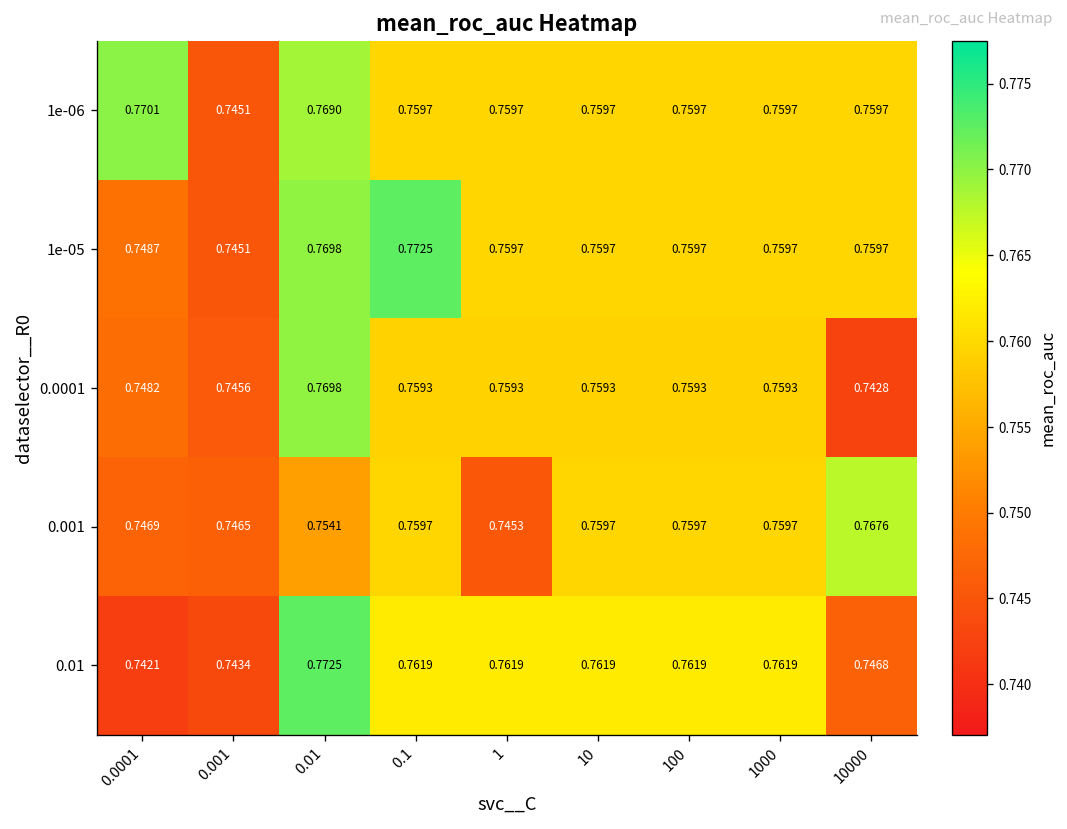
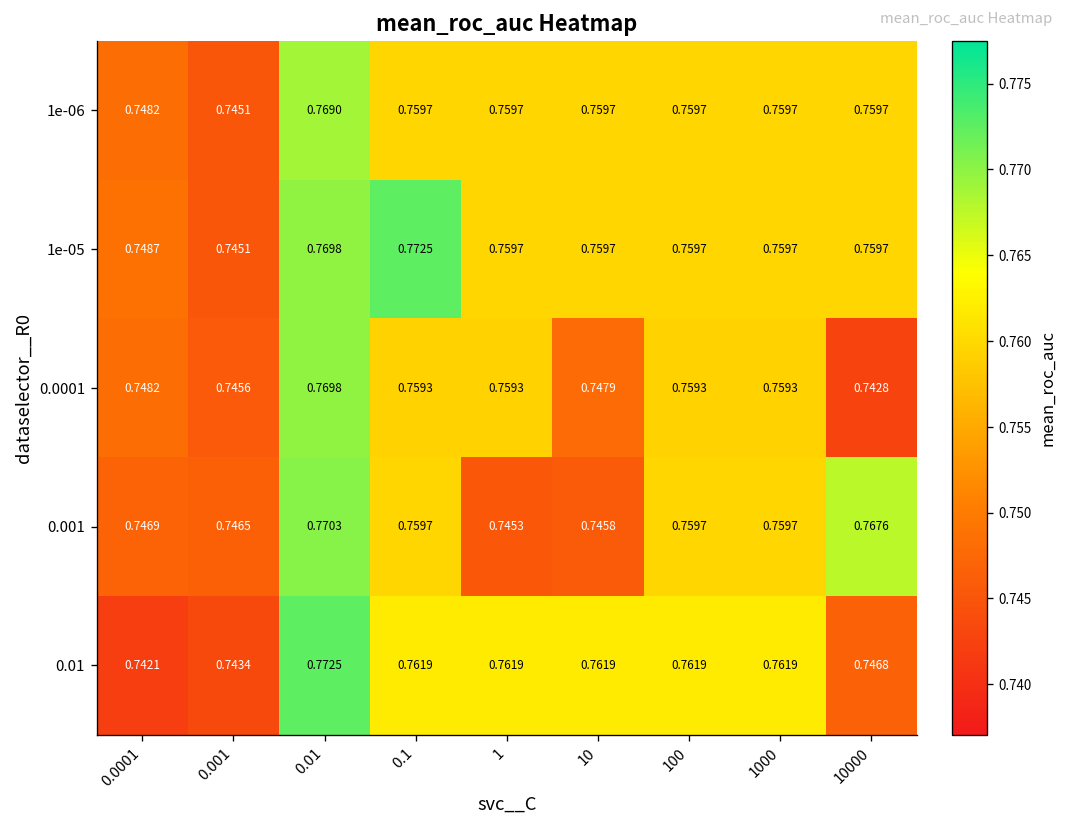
  {
    "1e-06": {
-     "0.0001": 0.7701,
+     "0.0001": 0.7482,
      "0.001": 0.7451,
      "0.01": 0.7690,
      "0.1": 0.7597,
      "1": 0.7597,
      "10": 0.7597,
      "100": 0.7597,
      "1000": 0.7597,
      "10000": 0.7597
    },
    "1e-05": {
      "0.0001": 0.7487,
      "0.001": 0.7451,
      "0.01": 0.7698,
      "0.1": 0.7725,
      "1": 0.7597,
      "10": 0.7597,
      "100": 0.7597,
      "1000": 0.7597,
      "10000": 0.7597
    },
    "0.0001": {
      "0.0001": 0.7482,
      "0.001": 0.7456,
      "0.01": 0.7698,
      "0.1": 0.7593,
      "1": 0.7593,
-     "10": 0.7593,
+     "10": 0.7479,
      "100": 0.7593,
      "1000": 0.7593,
      "10000": 0.7428
    },
    "0.001": {
      "0.0001": 0.7469,
      "0.001": 0.7465,
-     "0.01": 0.7541,
+     "0.01": 0.7703,
      "0.1": 0.7597,
      "1": 0.7453,
-     "10": 0.7597,
+     "10": 0.7458,
      "100": 0.7597,
      "1000": 0.7597,
      "10000": 0.7676
    },
    "0.01": {
      "0.0001": 0.7421,
      "0.001": 0.7434,
      "0.01": 0.7725,
      "0.1": 0.7619,
      "1": 0.7619,
      "10": 0.7619,
      "100": 0.7619,
      "1000": 0.7619,
      "10000": 0.7468
    }
  }
